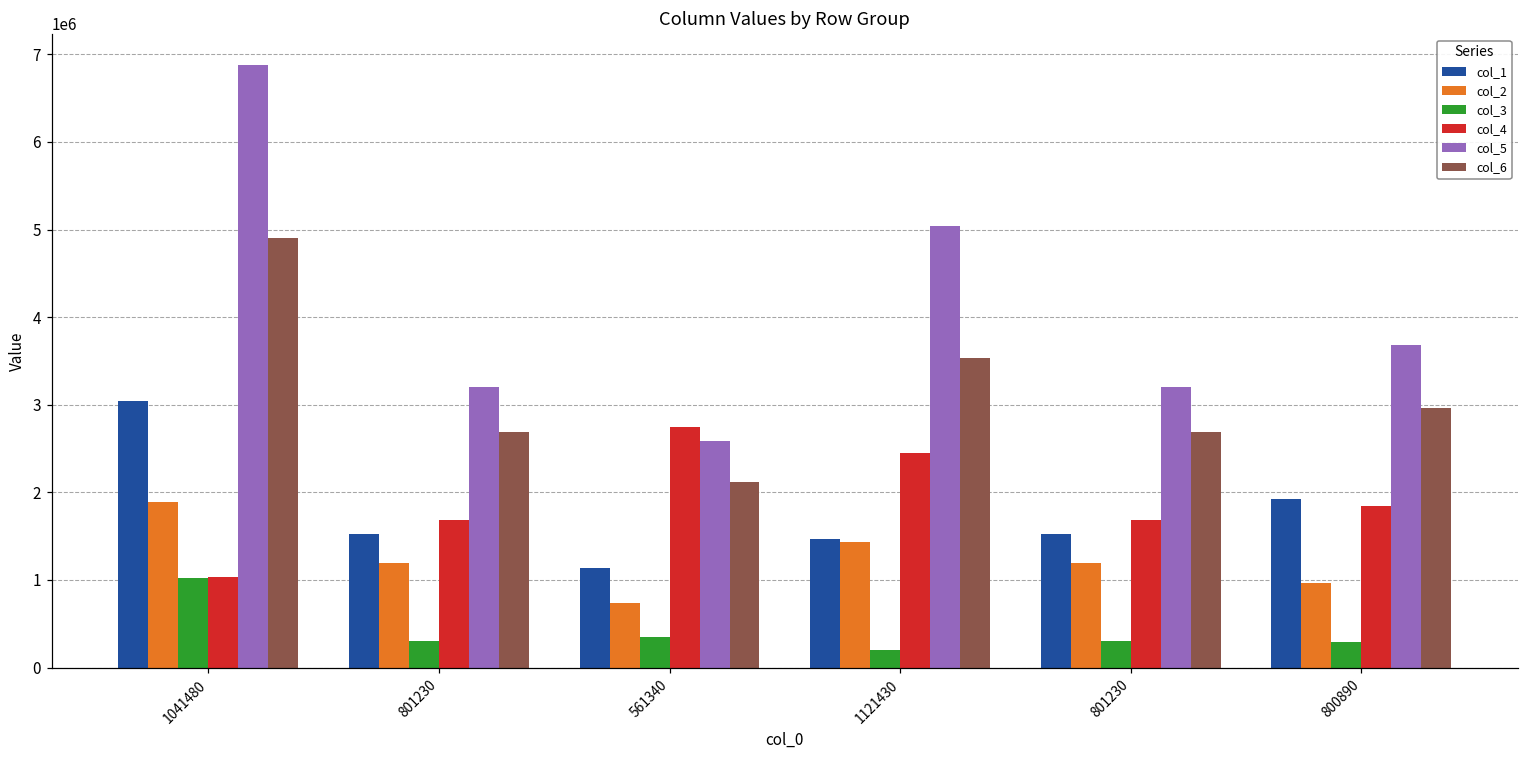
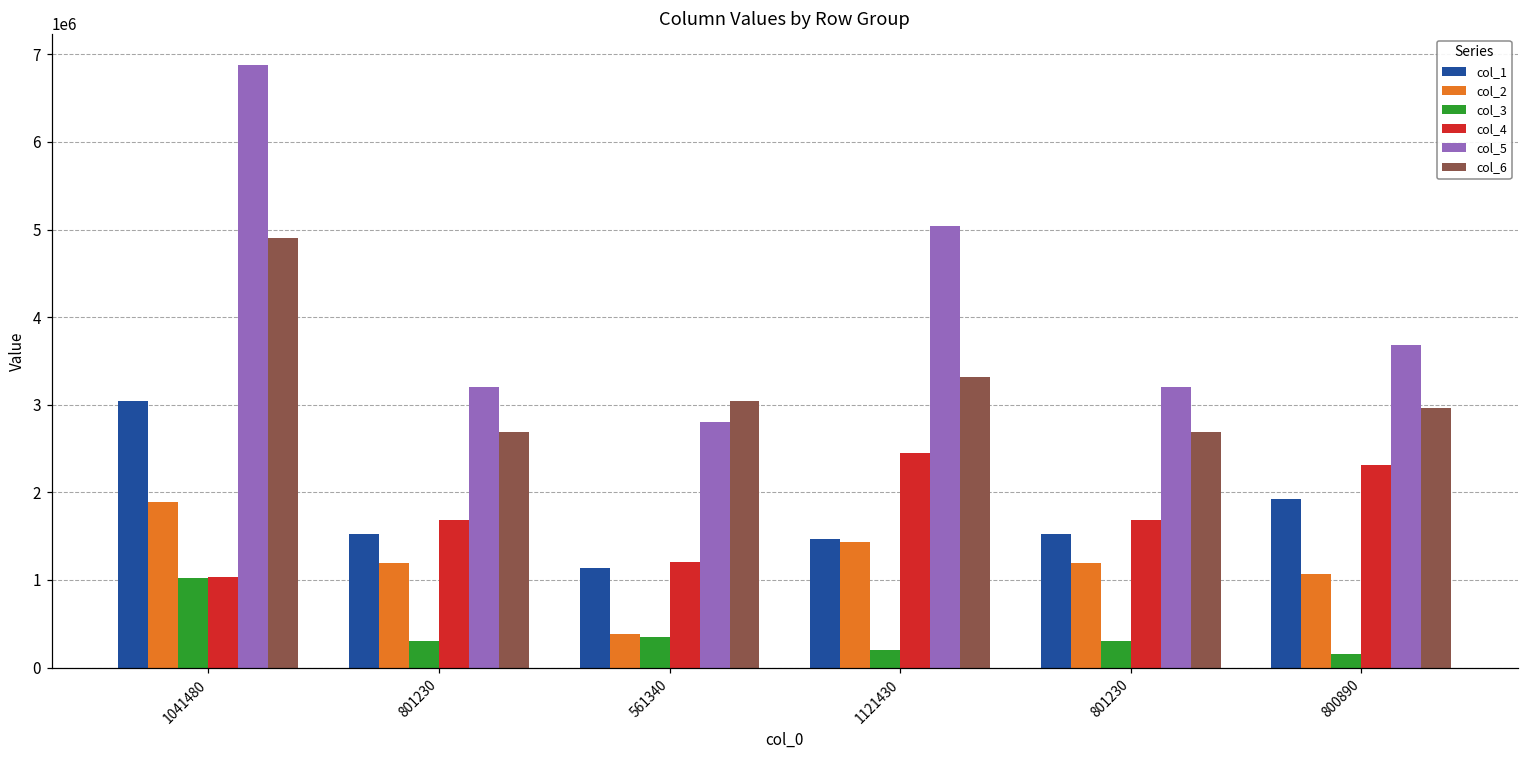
  {
    "col_1": {
      "1041480": 3000000,
      "561340": 1100000,
      "1121430": 1500000,
      "800890": 1900000
    },
    "col_2": {
      "1041480": 1900000,
-     "561340": 700000,
+     "561340": 400000,
      "1121430": 1400000,
-     "800890": 1000000
+     "800890": 1100000
    },
    "col_3": {
      "1041480": 1000000,
      "561340": 400000,
      "1121430": 200000,
-     "800890": 300000
+     "800890": 200000
    },
    "col_4": {
      "1041480": 1000000,
-     "561340": 2700000,
+     "561340": 1200000,
      "1121430": 2500000,
-     "800890": 1800000
+     "800890": 2300000
    },
    "col_5": {
      "1041480": 6900000,
-     "561340": 2600000,
+     "561340": 2800000,
      "1121430": 5000000,
      "800890": 3700000
    },
    "col_6": {
      "1041480": 4900000,
-     "561340": 2100000,
-     "1121430": 3500000,
+     "561340": 3000000,
+     "1121430": 3300000,
      "800890": 3000000
    }
  }
